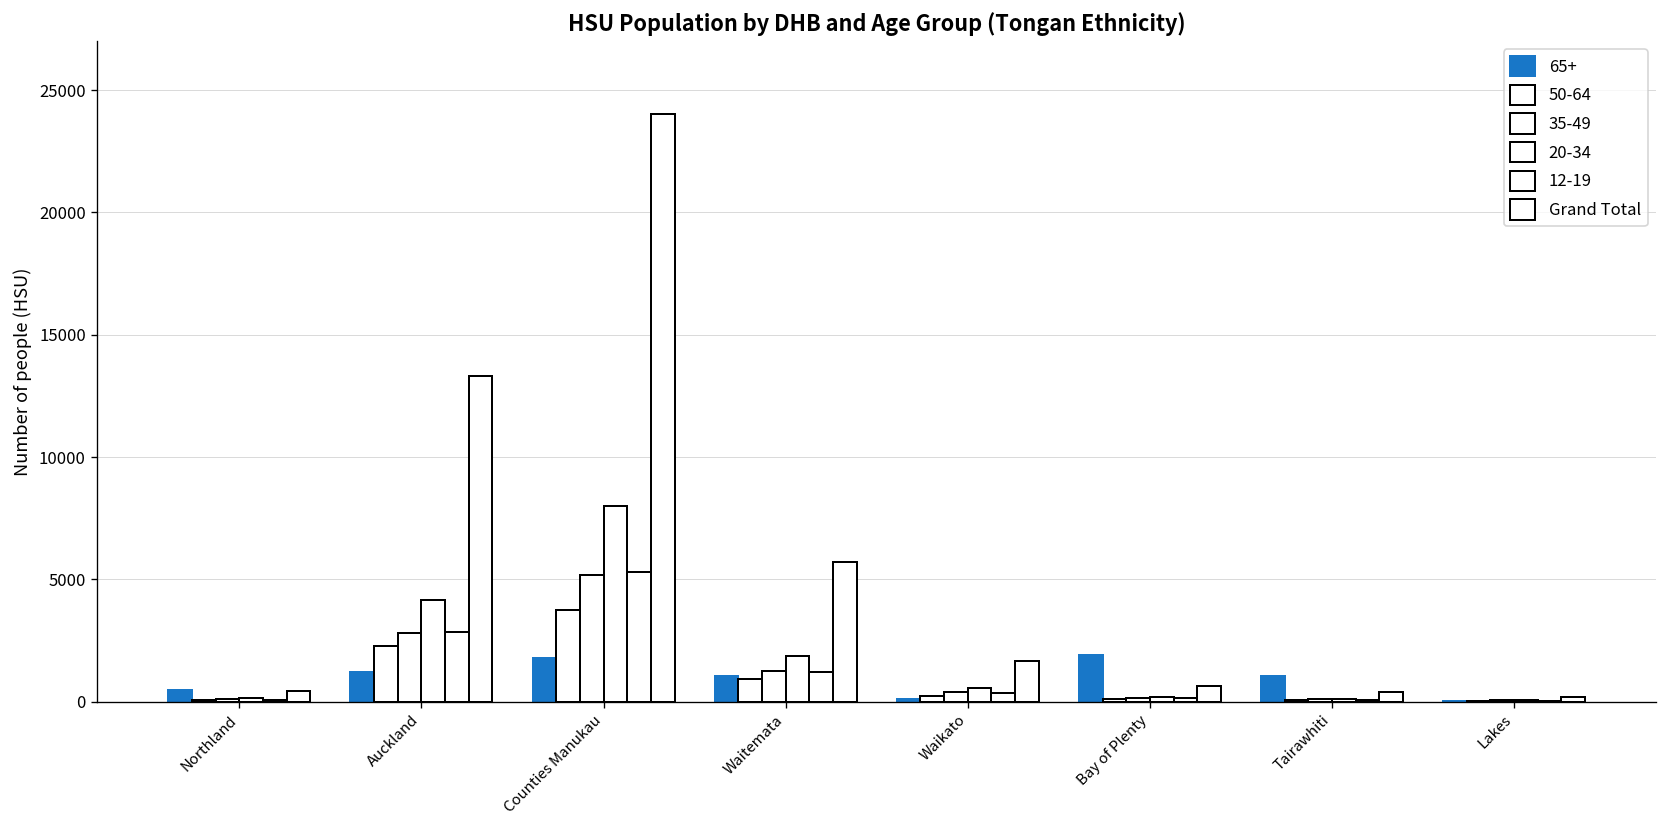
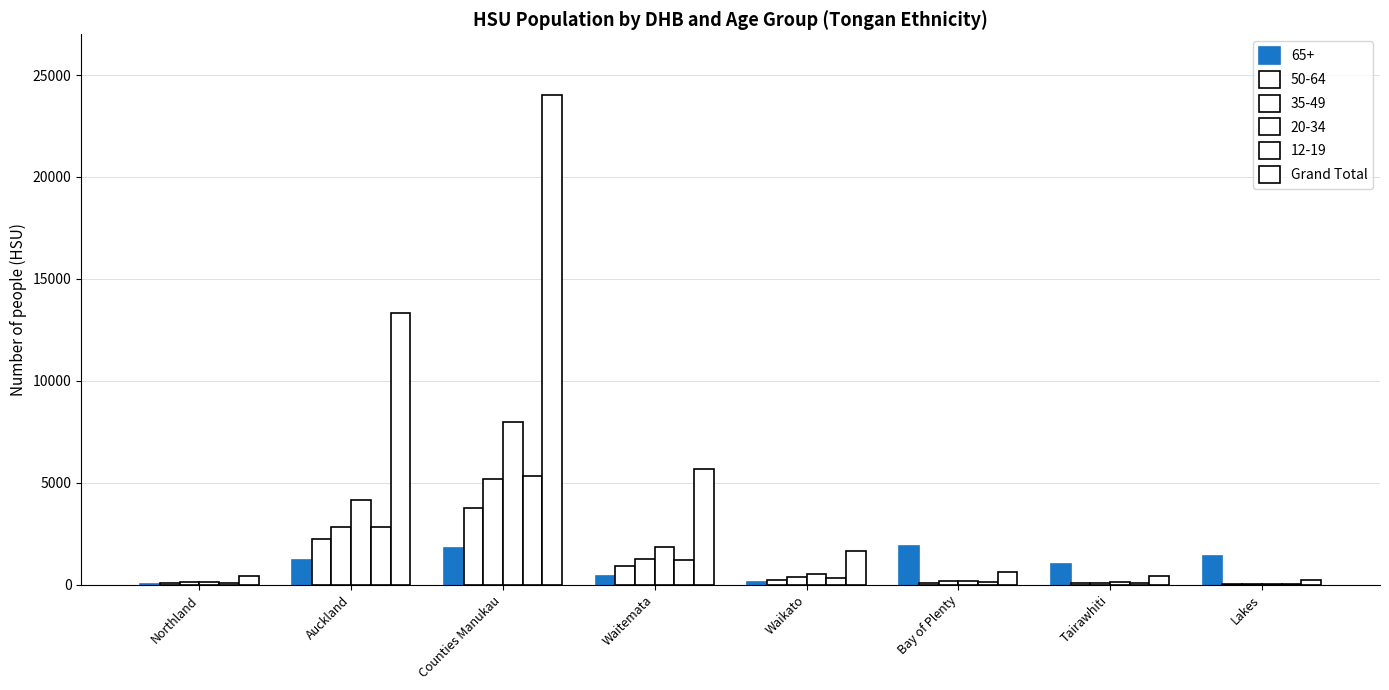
  {
    "65+": {
-     "Northland": 500,
+     "Northland": 0,
      "Auckland": 1200,
      "Counties Manukau": 1800,
-     "Waitemata": 1000,
+     "Waitemata": 400,
      "Bay of Plenty": 1900,
      "Tairawhiti": 1000,
-     "Lakes": 0
+     "Lakes": 1400
    }
  }
